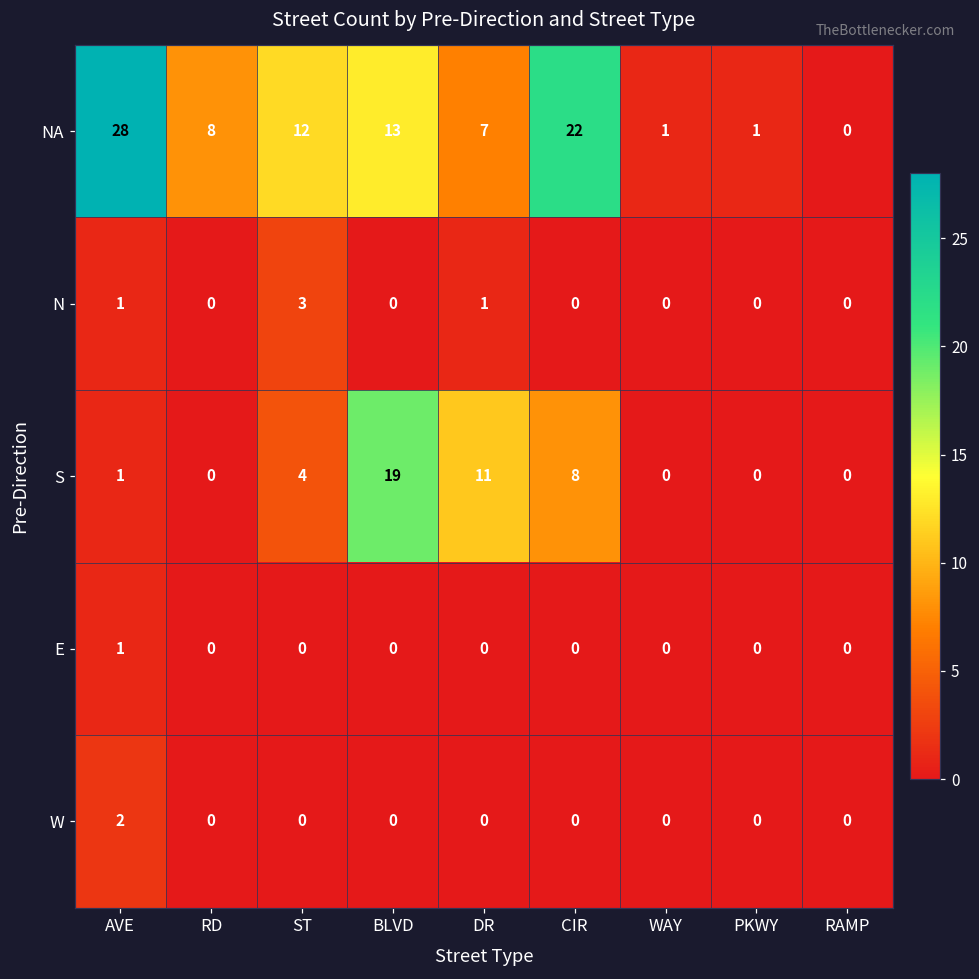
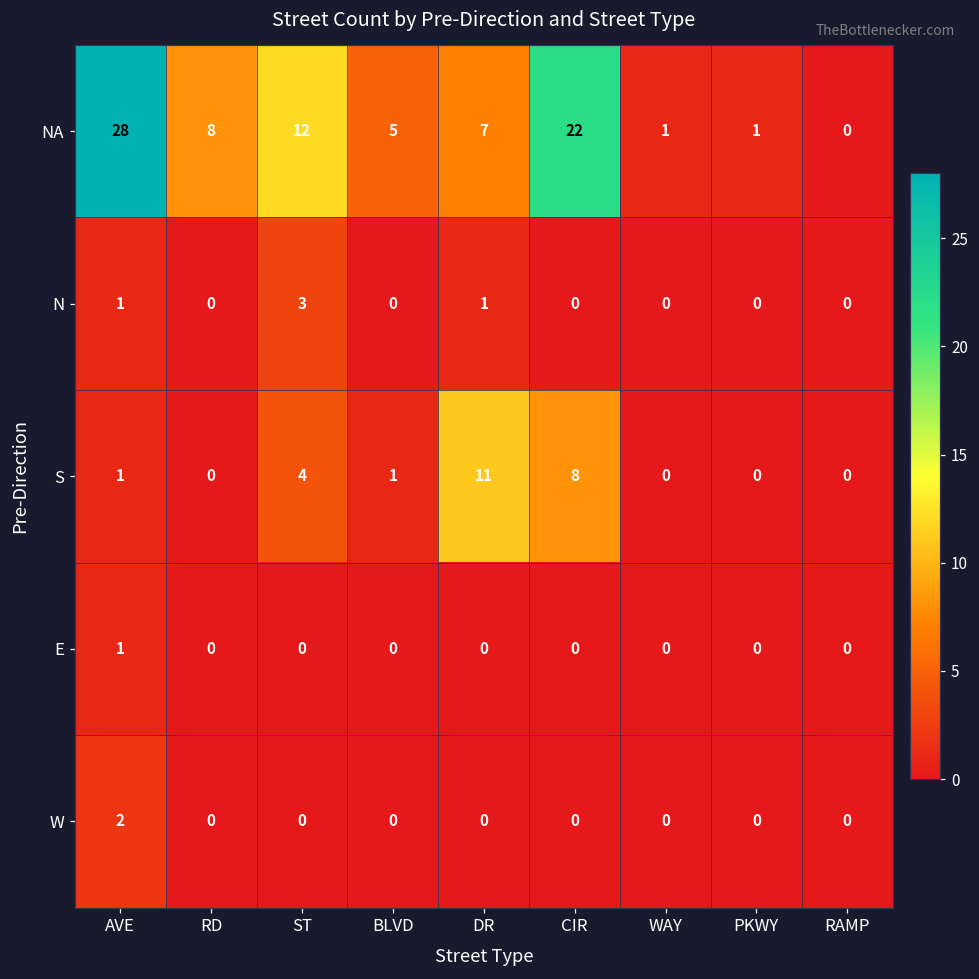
  {
    "NA": {
      "AVE": 28,
      "RD": 8,
      "ST": 12,
-     "BLVD": 13,
+     "BLVD": 5,
      "DR": 7,
      "CIR": 22,
      "WAY": 1,
      "PKWY": 1,
      "RAMP": 0
    },
    "N": {
      "AVE": 1,
      "RD": 0,
      "ST": 3,
      "BLVD": 0,
      "DR": 1,
      "CIR": 0,
      "WAY": 0,
      "PKWY": 0,
      "RAMP": 0
    },
    "S": {
      "AVE": 1,
      "RD": 0,
      "ST": 4,
-     "BLVD": 19,
+     "BLVD": 1,
      "DR": 11,
      "CIR": 8,
      "WAY": 0,
      "PKWY": 0,
      "RAMP": 0
    },
    "E": {
      "AVE": 1,
      "RD": 0,
      "ST": 0,
      "BLVD": 0,
      "DR": 0,
      "CIR": 0,
      "WAY": 0,
      "PKWY": 0,
      "RAMP": 0
    },
    "W": {
      "AVE": 2,
      "RD": 0,
      "ST": 0,
      "BLVD": 0,
      "DR": 0,
      "CIR": 0,
      "WAY": 0,
      "PKWY": 0,
      "RAMP": 0
    }
  }
